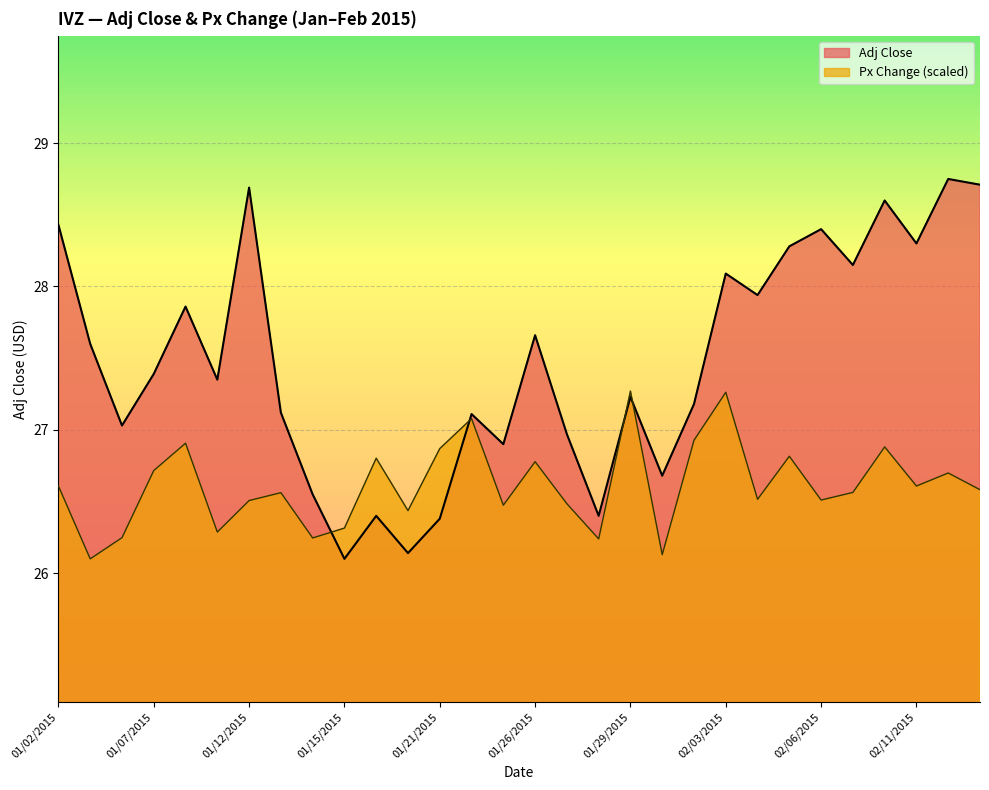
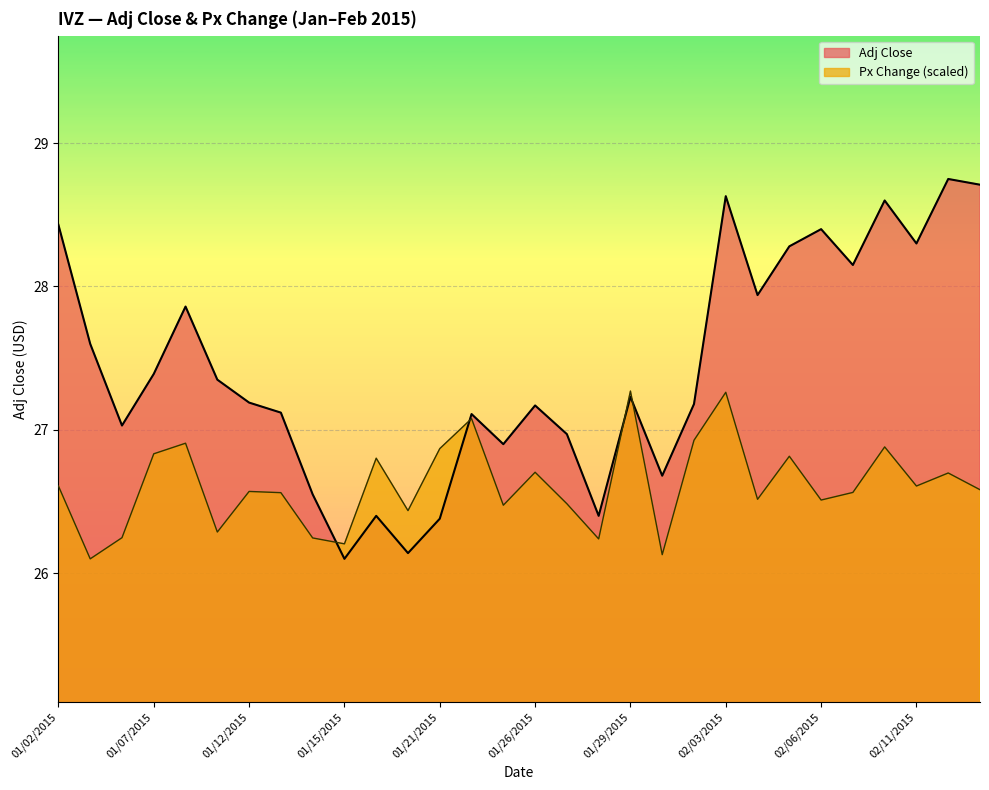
  {
    "Adj Close": {
      "01/02/2015": 28.43,
      "01/07/2015": 27.39,
-     "01/12/2015": 28.69,
+     "01/12/2015": 27.19,
      "01/15/2015": 26.10,
      "01/21/2015": 26.38,
-     "01/26/2015": 27.66,
+     "01/26/2015": 27.17,
      "01/29/2015": 27.23,
-     "02/03/2015": 28.09,
+     "02/03/2015": 28.63,
      "02/06/2015": 28.40,
      "02/11/2015": 28.30
    },
    "Px Change (scaled)": {
      "01/02/2015": 26.61,
-     "01/07/2015": 26.72,
-     "01/12/2015": 26.51,
-     "01/15/2015": 26.31,
+     "01/07/2015": 26.83,
+     "01/12/2015": 26.57,
+     "01/15/2015": 26.20,
      "01/21/2015": 26.87,
-     "01/26/2015": 26.78,
+     "01/26/2015": 26.70,
      "01/29/2015": 27.27,
      "02/03/2015": 27.26,
      "02/06/2015": 26.51,
      "02/11/2015": 26.61
    }
  }
